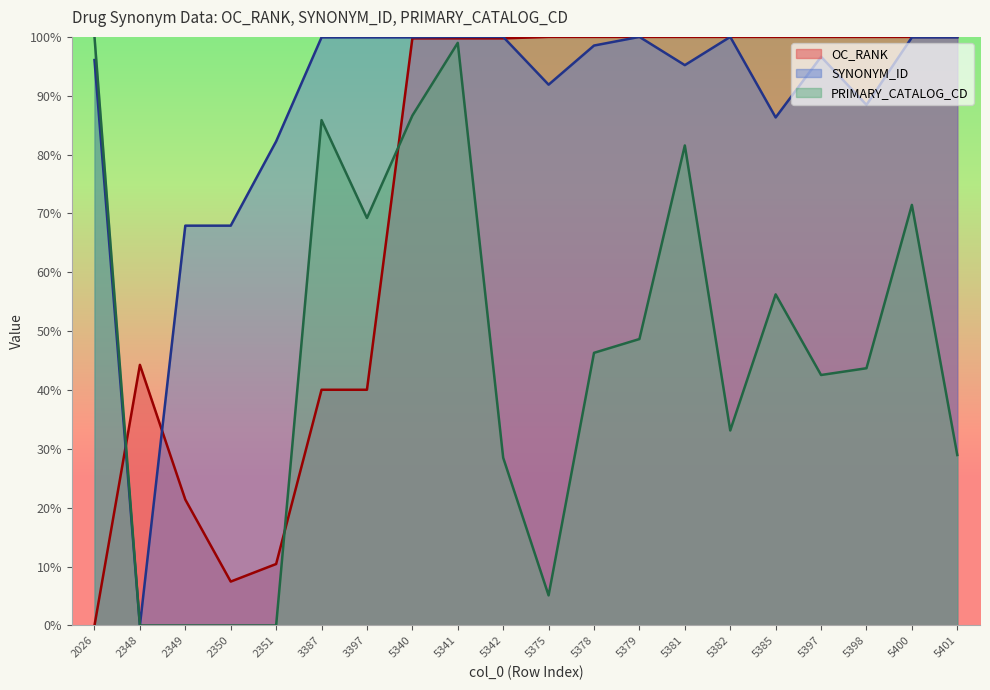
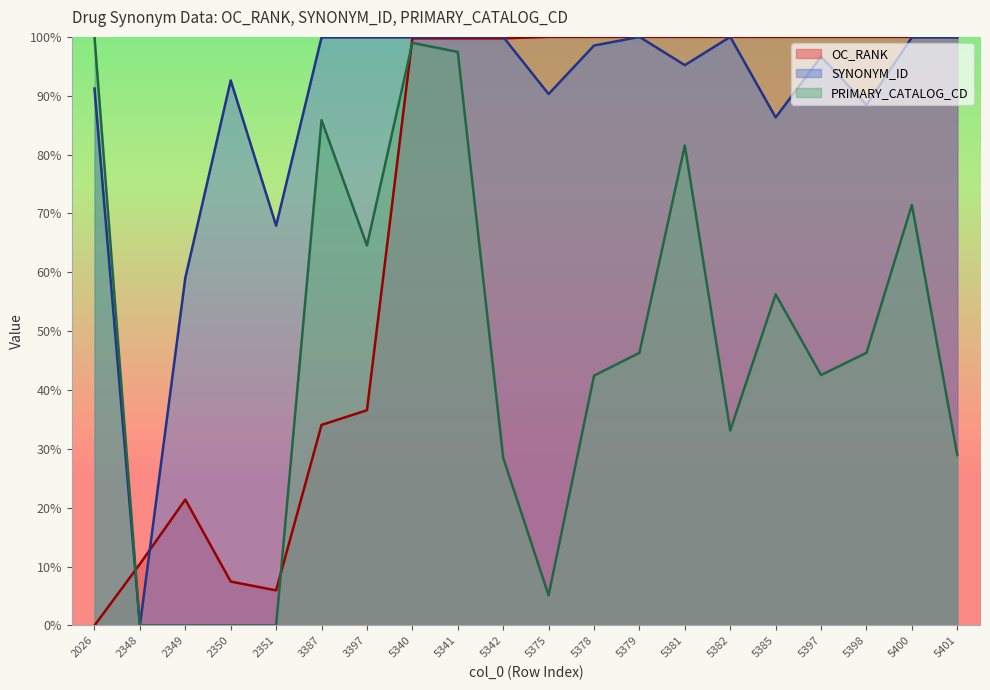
  {
    "OC_RANK": {
      "2026": "0%",
-     "2348": "44%",
+     "2348": "10%",
      "2349": "21%",
      "2350": "7%",
-     "2351": "10%",
-     "3387": "40%",
-     "3397": "40%",
+     "2351": "6%",
+     "3387": "34%",
+     "3397": "37%",
      "5375": "100%",
      "5378": "100%",
      "5381": "100%",
      "5385": "100%",
      "5397": "100%",
      "5398": "100%"
    },
    "SYNONYM_ID": {
-     "2026": "96%",
-     "2349": "68%",
-     "2350": "68%",
-     "2351": "82%",
+     "2026": "91%",
+     "2349": "59%",
+     "2350": "93%",
+     "2351": "68%",
      "3387": "100%",
      "3397": "100%",
-     "5375": "92%",
+     "5375": "90%",
      "5378": "99%",
      "5381": "95%",
      "5385": "86%",
      "5398": "88%"
    },
    "PRIMARY_CATALOG_CD": {
      "2026": "100%",
      "2349": "0%",
      "2350": "0%",
      "2351": "0%",
      "3387": "86%",
-     "3397": "69%",
-     "5340": "87%",
-     "5341": "99%",
+     "3397": "65%",
+     "5340": "99%",
+     "5341": "97%",
      "5342": "29%",
      "5375": "5%",
-     "5378": "46%",
-     "5379": "49%",
+     "5378": "42%",
+     "5379": "46%",
      "5381": "82%",
      "5382": "33%",
      "5385": "56%",
      "5397": "43%",
-     "5398": "44%",
+     "5398": "46%",
      "5400": "71%",
      "5401": "29%"
    }
  }
